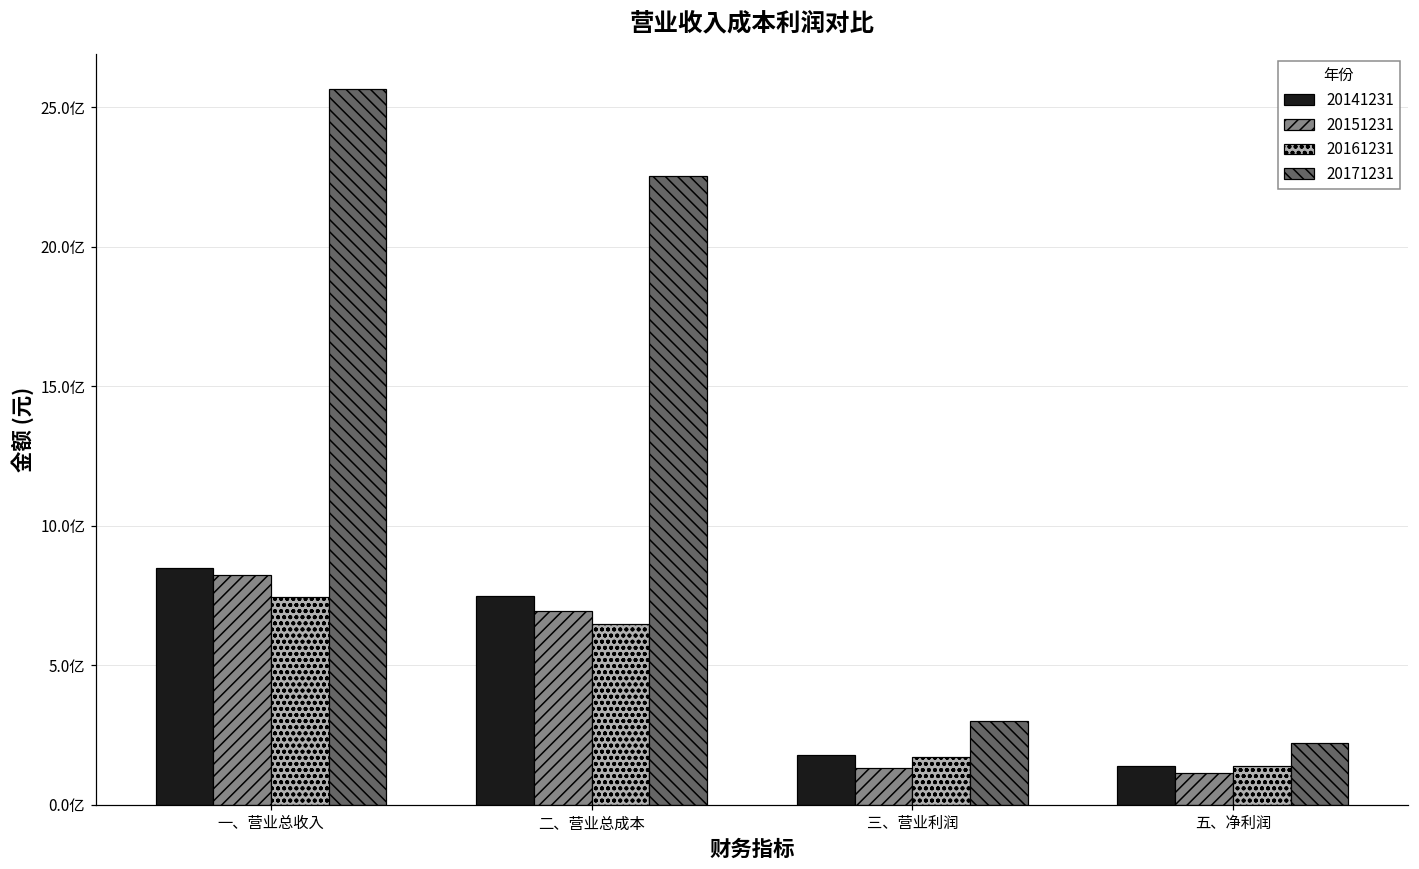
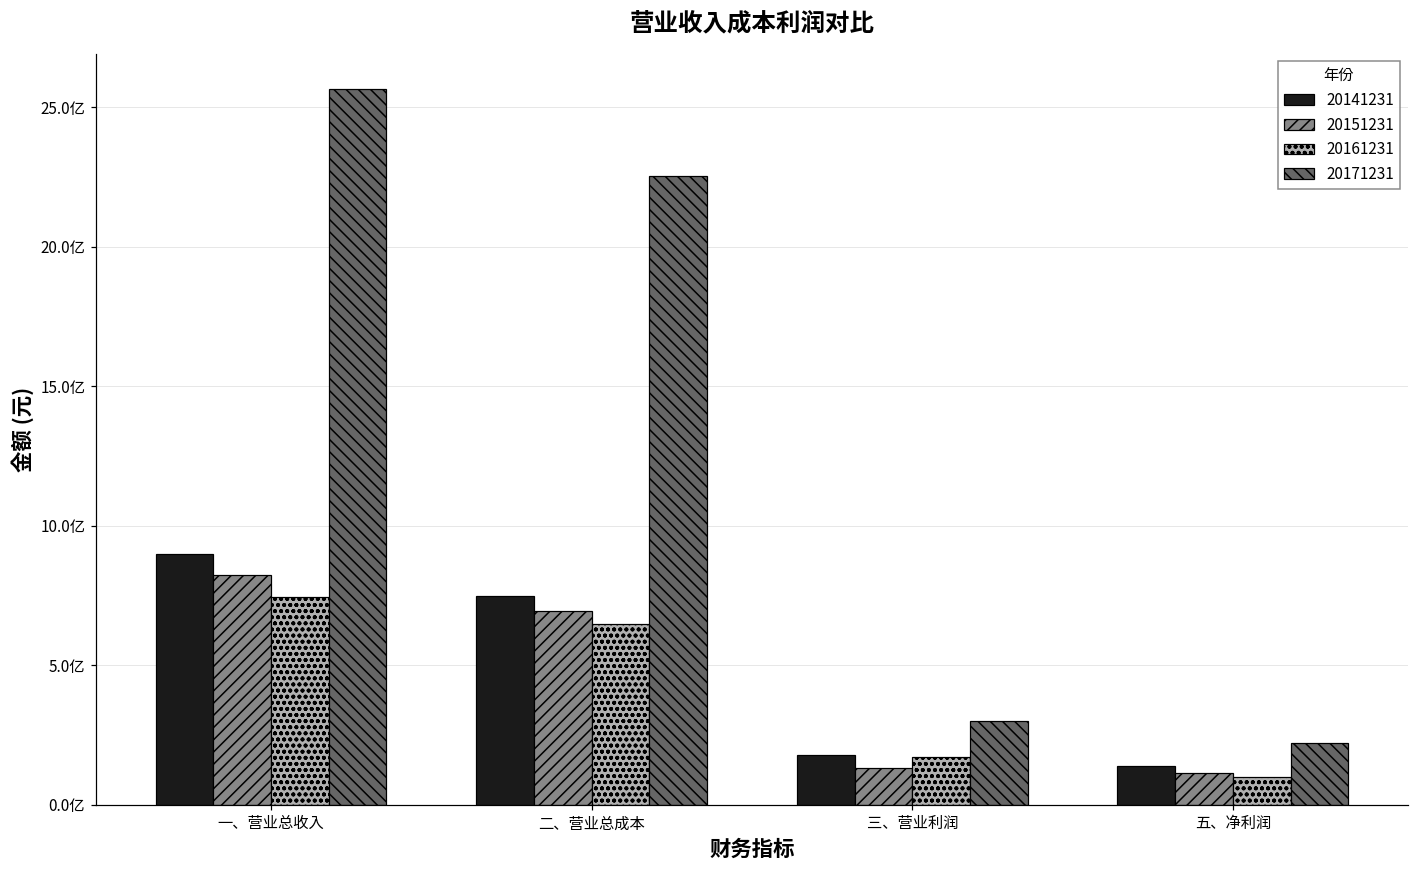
  {
    "20141231": {
-     "一、营业总收入": "8.5亿",
+     "一、营业总收入": "9.0亿",
      "二、营业总成本": "7.5亿",
      "三、营业利润": "1.8亿",
      "五、净利润": "1.4亿"
    },
    "20161231": {
      "一、营业总收入": "7.4亿",
      "二、营业总成本": "6.5亿",
      "三、营业利润": "1.7亿",
-     "五、净利润": "1.4亿"
+     "五、净利润": "1.0亿"
    }
  }
